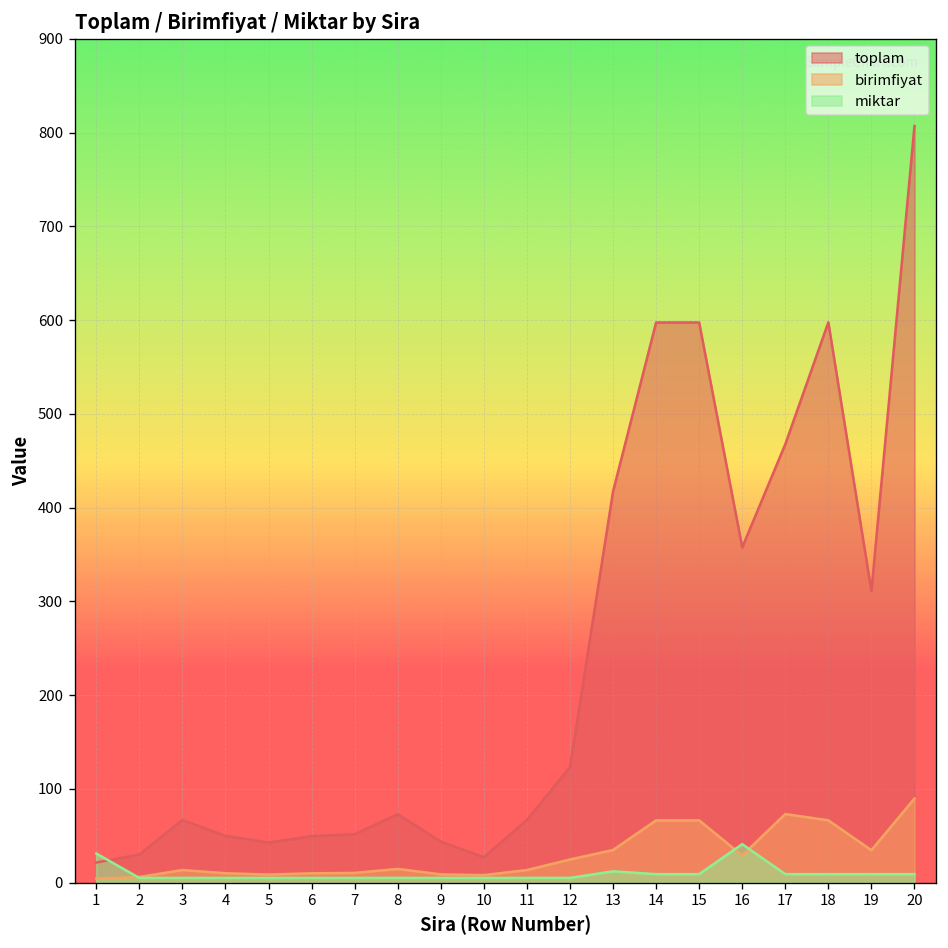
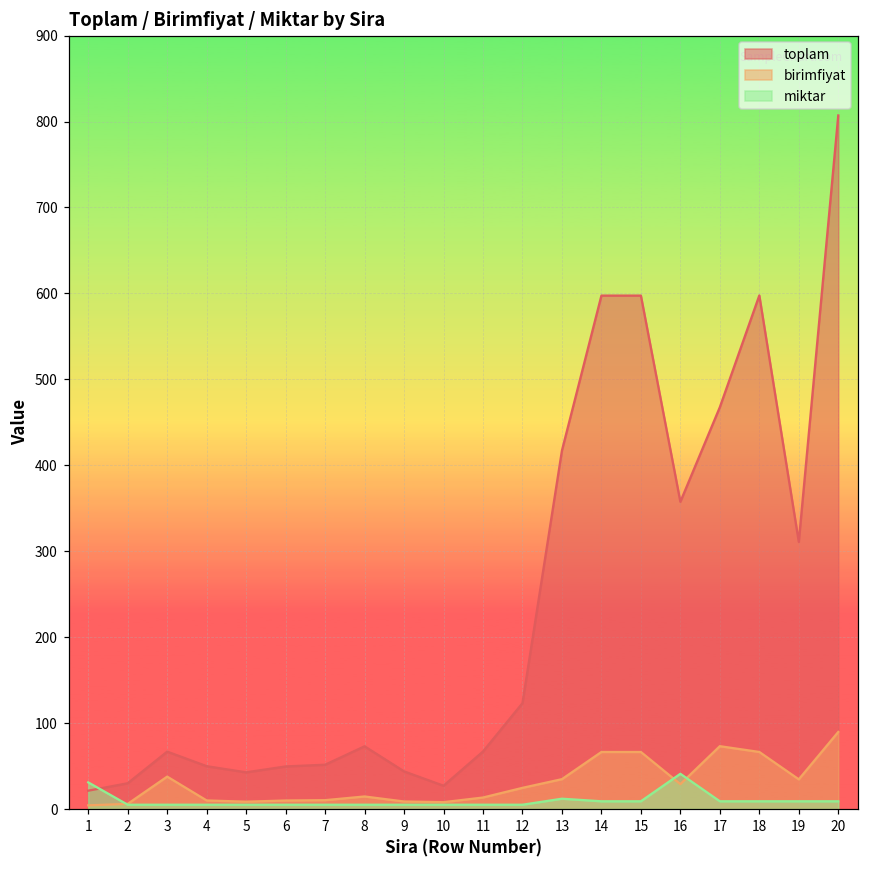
  {
    "toplam": {
      "1": 20,
      "2": 30,
      "3": 70,
      "4": 50,
      "5": 40,
      "6": 50,
      "7": 50,
      "8": 70,
      "9": 40,
      "10": 30,
      "11": 70,
      "12": 120,
      "13": 420,
      "14": 600,
      "15": 600,
      "16": 360,
      "17": 470,
      "18": 600,
      "19": 310,
      "20": 810
    },
    "birimfiyat": {
      "1": 0,
-     "3": 10,
+     "3": 40,
      "4": 10,
      "5": 10,
      "6": 10,
      "7": 10,
      "8": 10,
      "9": 10,
      "11": 10,
      "12": 20,
      "13": 30,
      "14": 70,
      "15": 70,
      "16": 30,
      "17": 70,
      "18": 70,
      "19": 30,
      "20": 90
    },
    "miktar": {
      "1": 30,
      "3": 10,
      "4": 10,
      "5": 10,
      "6": 10,
      "7": 10,
      "8": 10,
      "9": 10,
      "11": 10,
      "12": 10,
      "13": 10,
      "14": 10,
      "15": 10,
      "16": 40,
      "17": 10,
      "18": 10,
      "19": 10,
      "20": 10
    }
  }
